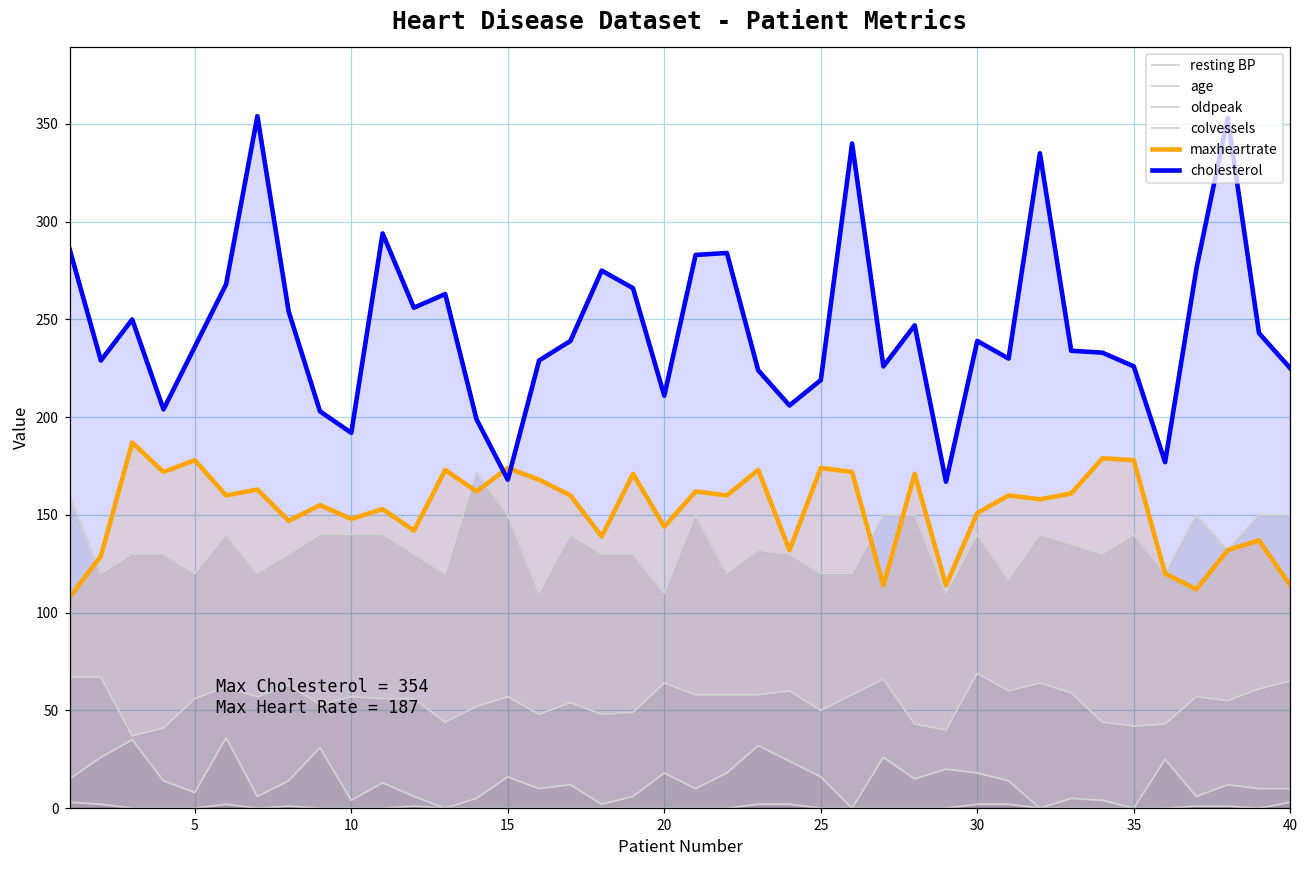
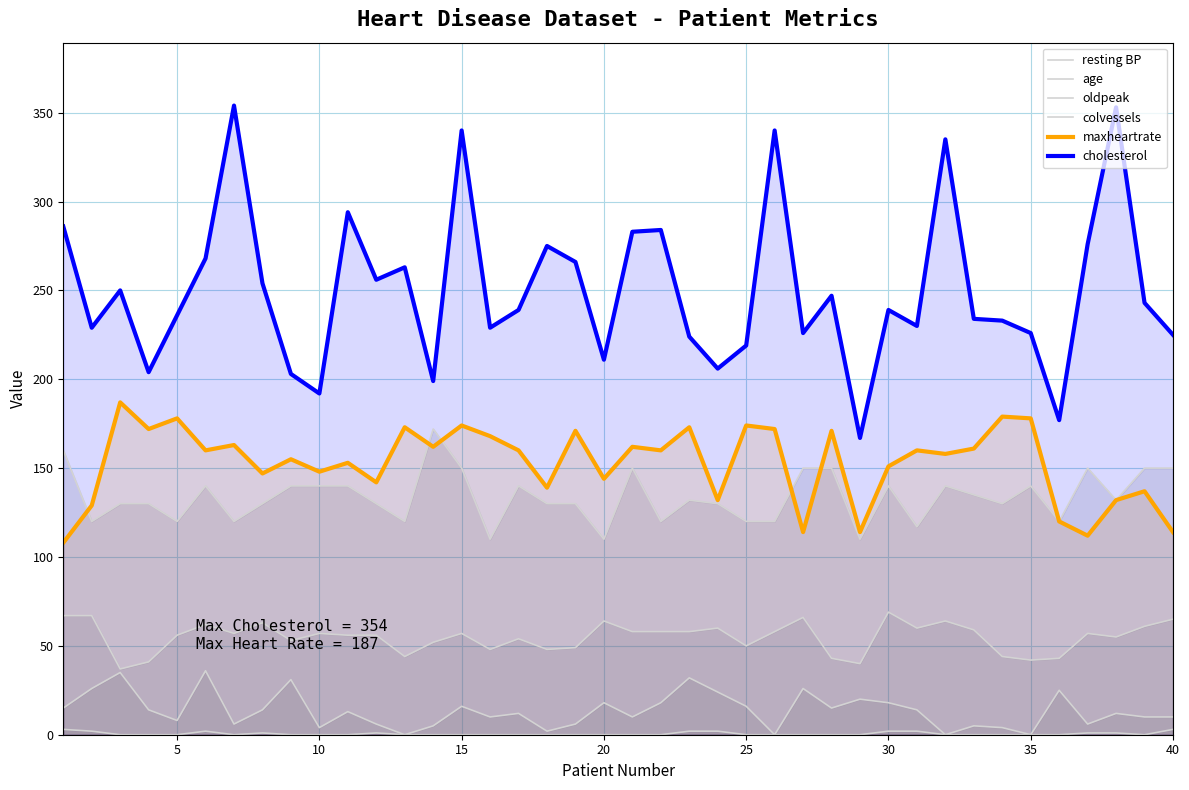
  {
    "maxheartrate": {
      "5": 178,
      "10": 148,
      "15": 174,
      "20": 144,
      "25": 174,
      "30": 151,
      "35": 178,
      "40": 114
    },
    "cholesterol": {
      "5": 236,
      "10": 192,
-     "15": 168,
+     "15": 340,
      "20": 211,
      "25": 219,
      "30": 239,
      "35": 226,
      "40": 225
    }
  }
